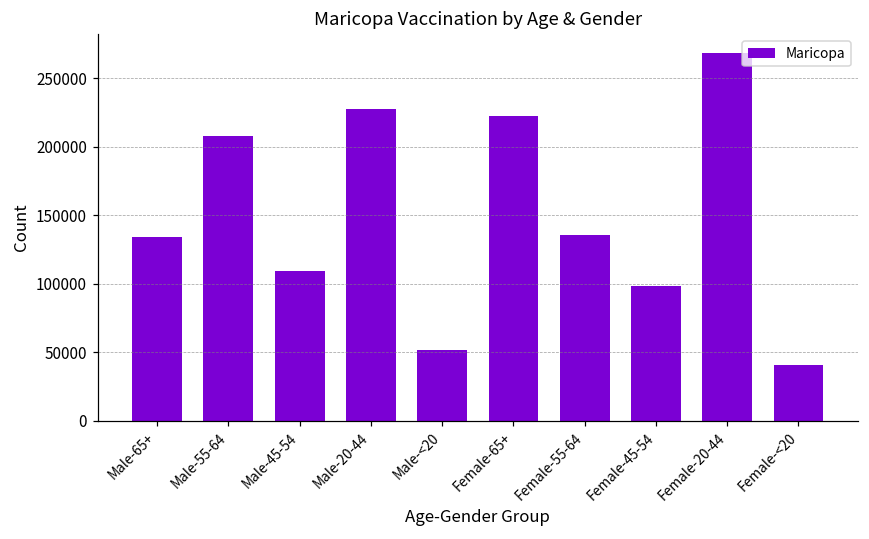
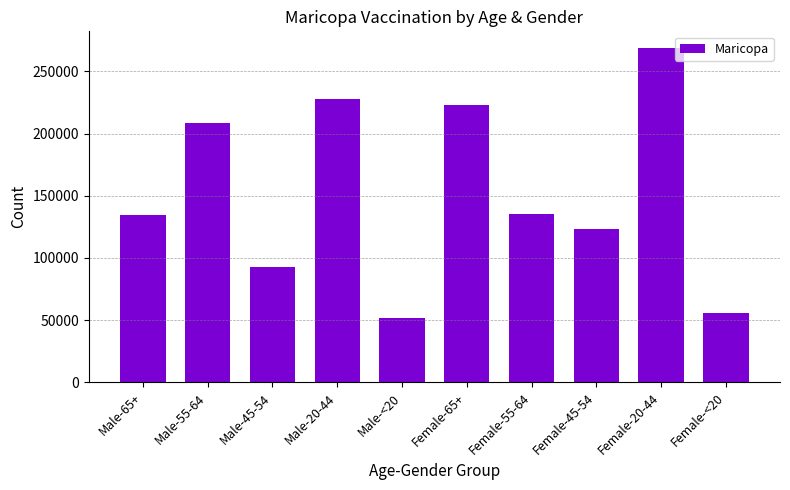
  {
    "Male-65+": 134000,
    "Male-55-64": 208000,
-   "Male-45-54": 110000,
+   "Male-45-54": 93000,
    "Male-20-44": 228000,
    "Male-<20": 52000,
    "Female-65+": 223000,
    "Female-55-64": 136000,
-   "Female-45-54": 98000,
+   "Female-45-54": 124000,
    "Female-20-44": 269000,
-   "Female-<20": 41000
+   "Female-<20": 56000
  }
